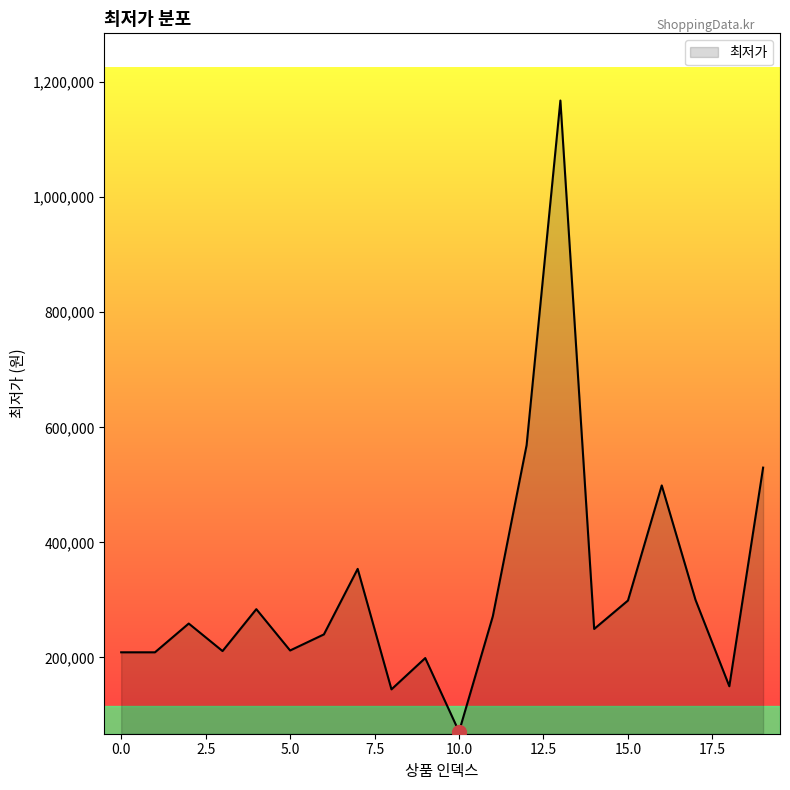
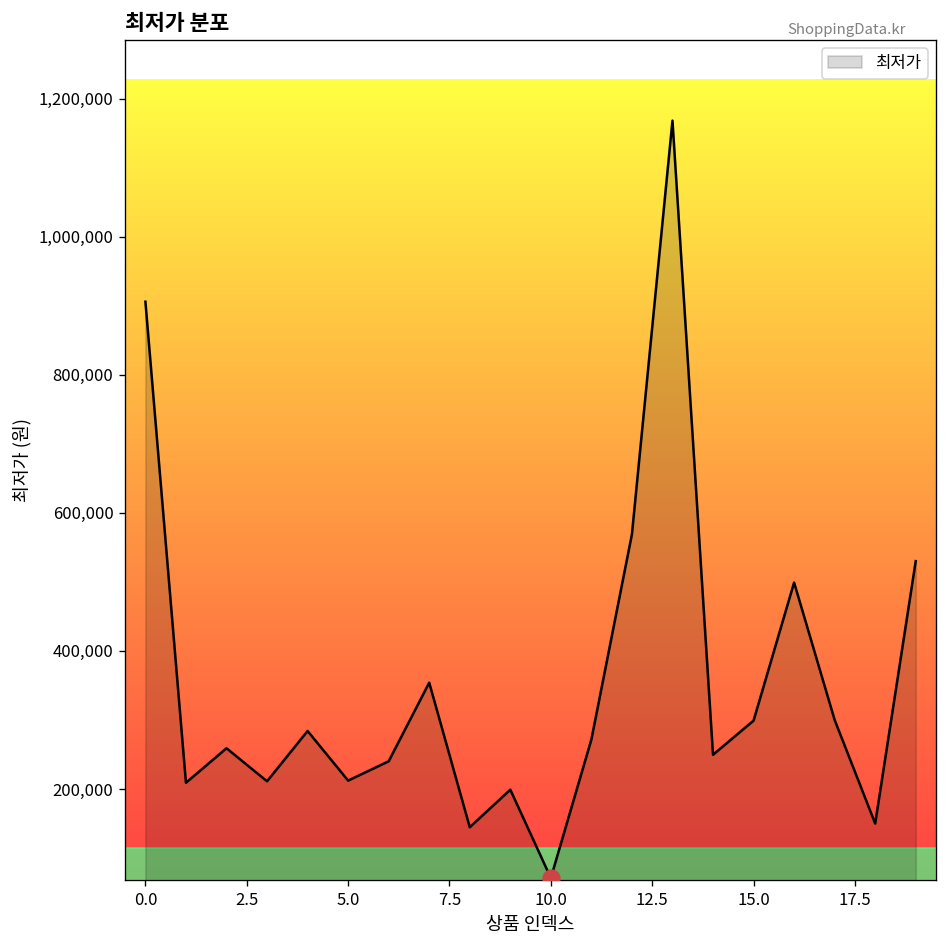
  {
    "최저가": {
-     "0.0": "210,000",
+     "0.0": "910,000",
      "5.0": "210,000",
      "15.0": "300,000"
    }
  }
